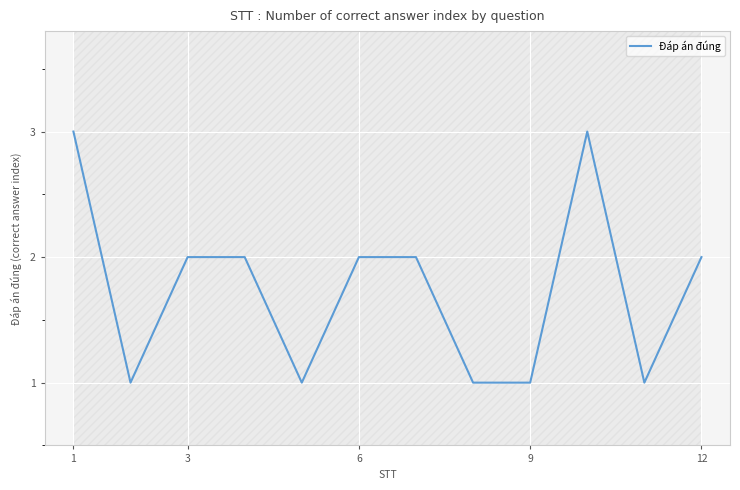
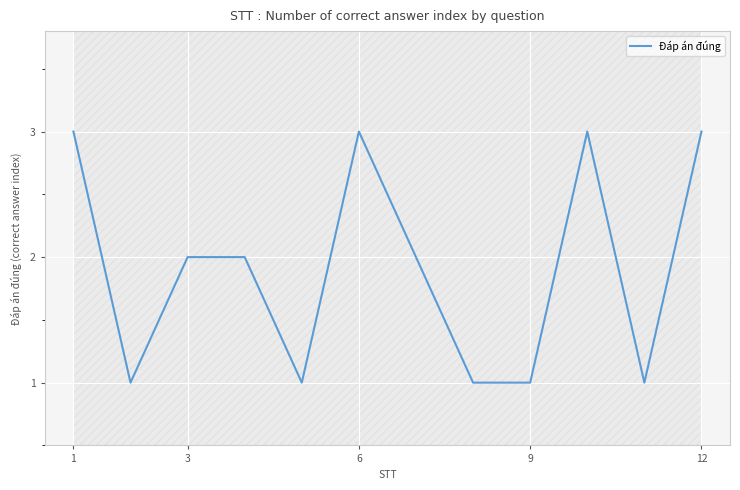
  {
    "Đáp án đúng": {
      "1": 3,
      "3": 2,
-     "6": 2,
+     "6": 3,
      "9": 1,
-     "12": 2
+     "12": 3
    }
  }
